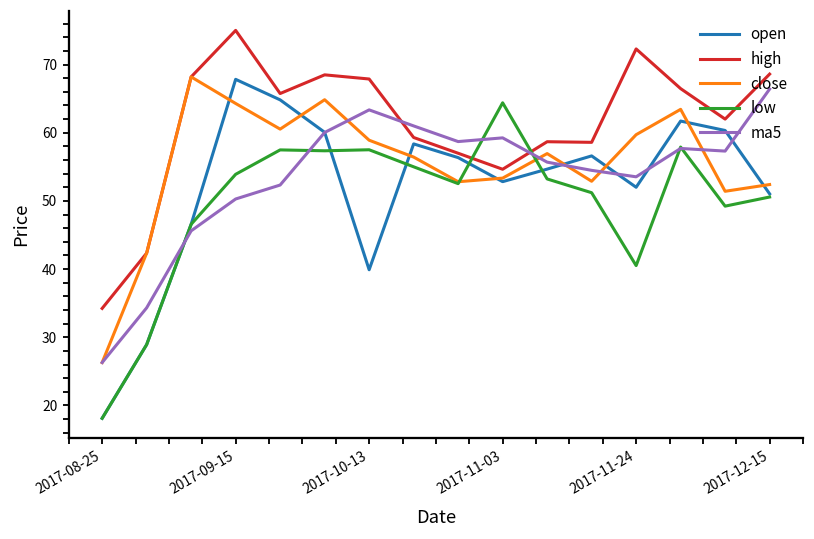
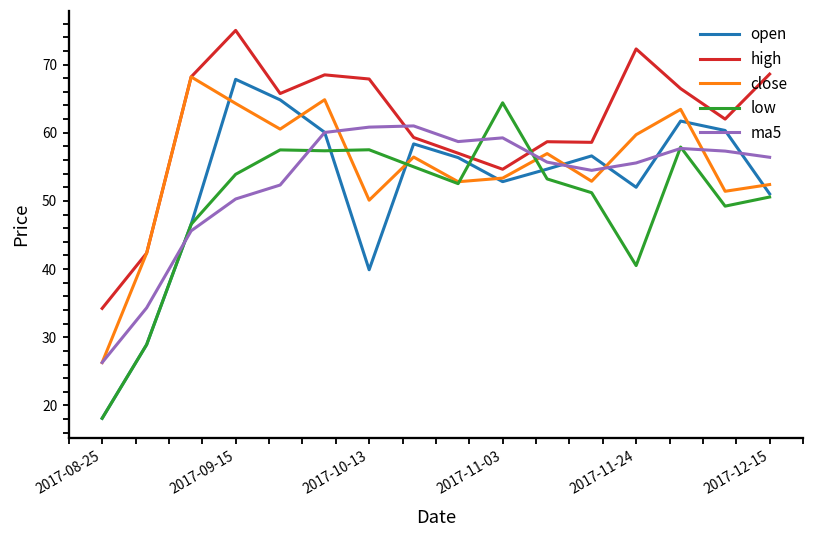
  {
    "open": {
      "2017-09-15": 68,
      "2017-10-13": 40,
      "2017-11-03": 53,
      "2017-11-24": 52,
      "2017-12-15": 51
    },
    "high": {
      "2017-08-25": 34,
      "2017-09-15": 75,
      "2017-10-13": 68,
      "2017-11-03": 55,
      "2017-11-24": 72,
      "2017-12-15": 69
    },
    "close": {
      "2017-09-15": 64,
-     "2017-10-13": 59,
+     "2017-10-13": 50,
      "2017-11-03": 53,
      "2017-11-24": 60,
      "2017-12-15": 52
    },
    "low": {
      "2017-09-15": 54,
      "2017-10-13": 58,
      "2017-11-03": 64,
      "2017-11-24": 41,
      "2017-12-15": 51
    },
    "ma5": {
      "2017-09-15": 50,
-     "2017-10-13": 63,
+     "2017-10-13": 61,
      "2017-11-03": 59,
-     "2017-11-24": 54,
-     "2017-12-15": 66
+     "2017-11-24": 56,
+     "2017-12-15": 56
    }
  }
